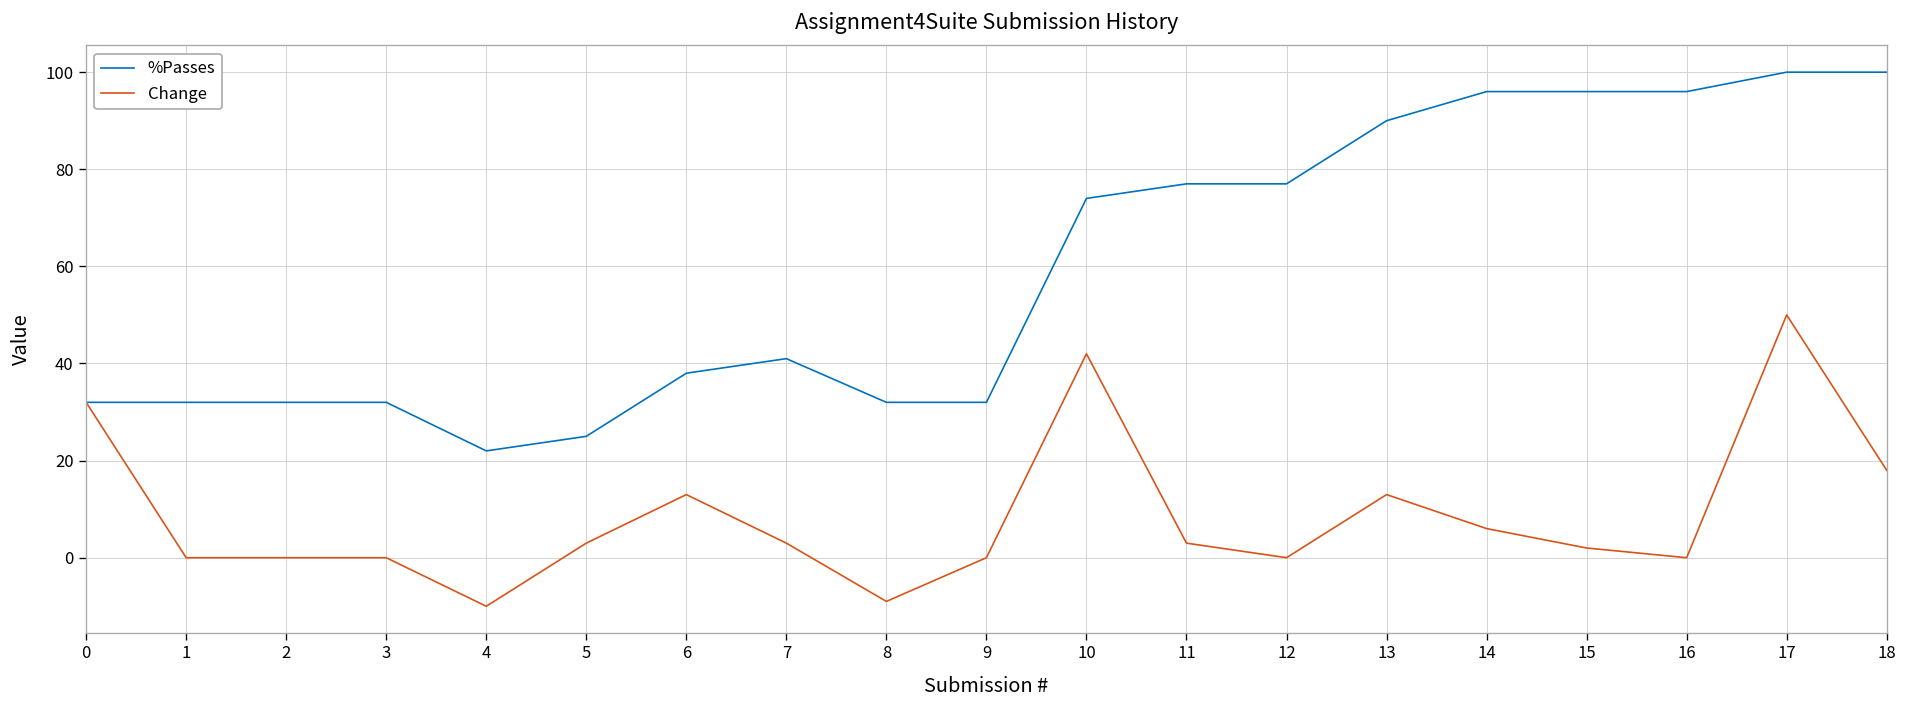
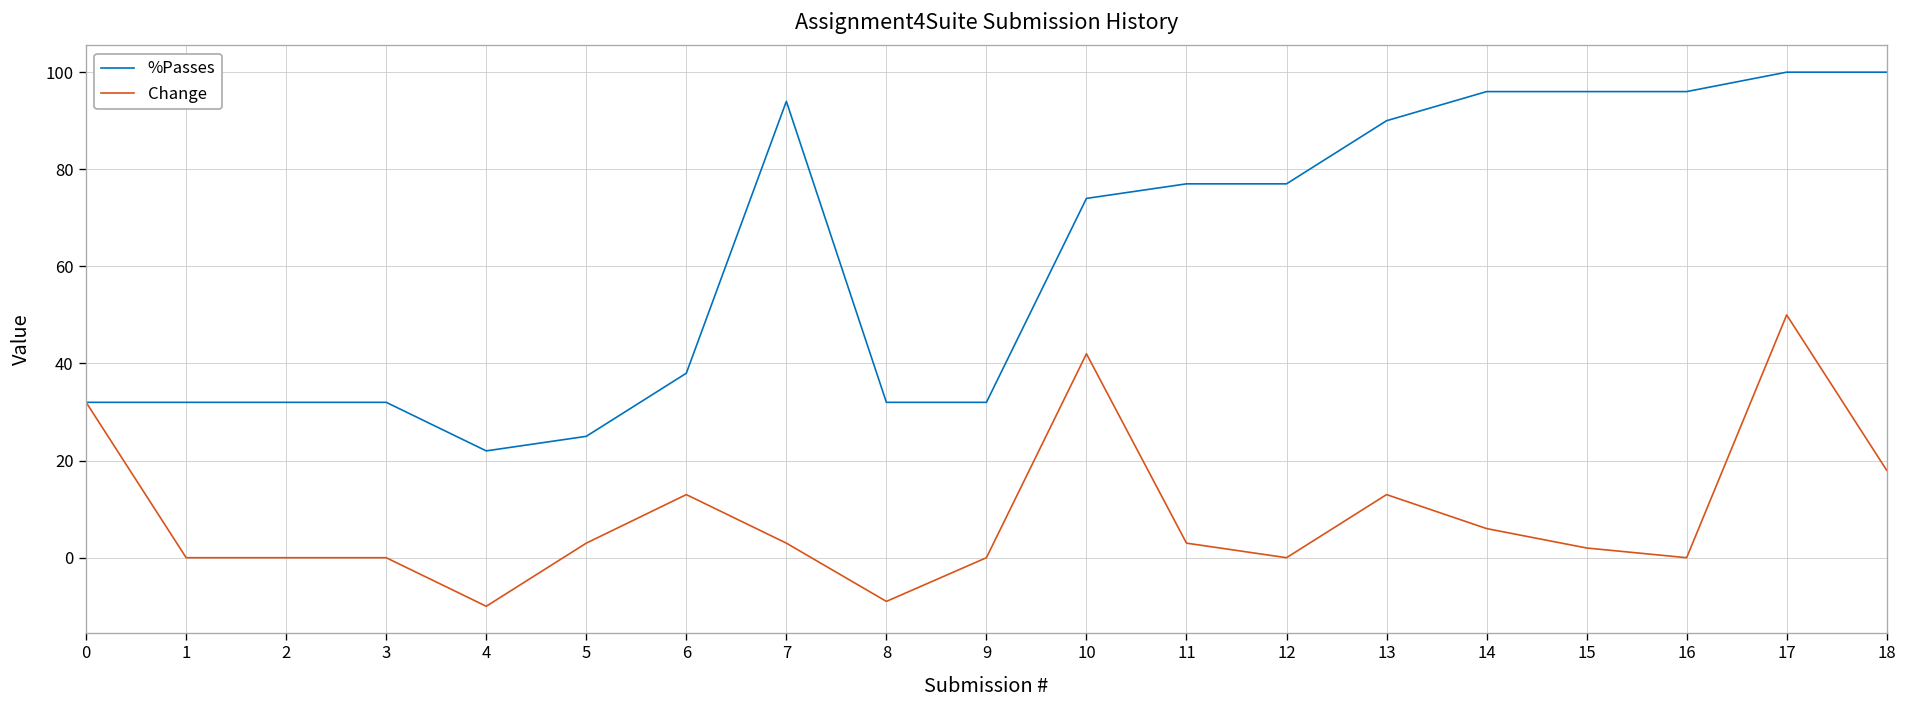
  {
    "%Passes": {
      "1": 32,
      "2": 32,
      "3": 32,
      "4": 22,
      "5": 25,
      "6": 38,
-     "7": 41,
+     "7": 94,
      "8": 32,
      "9": 32,
      "10": 74,
      "11": 77,
      "12": 77,
      "13": 90,
      "14": 96,
      "15": 96,
      "16": 96,
      "17": 100,
      "18": 100
    },
    "Change": {
      "1": 0,
      "2": 0,
      "3": 0,
      "4": -10,
      "5": 3,
      "6": 13,
      "7": 3,
      "8": -9,
      "9": 0,
      "10": 42,
      "11": 3,
      "12": 0,
      "13": 13,
      "14": 6,
      "15": 2,
      "16": 0,
      "17": 50,
      "18": 18
    }
  }
